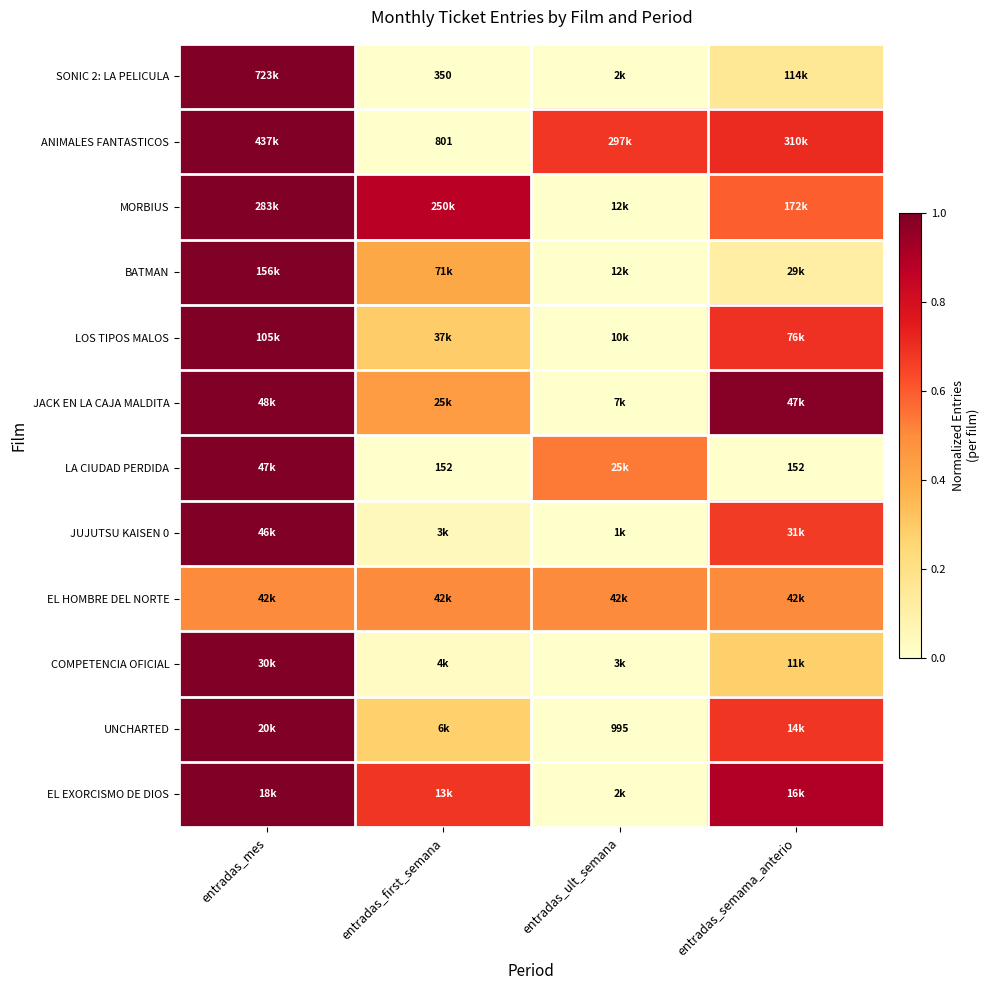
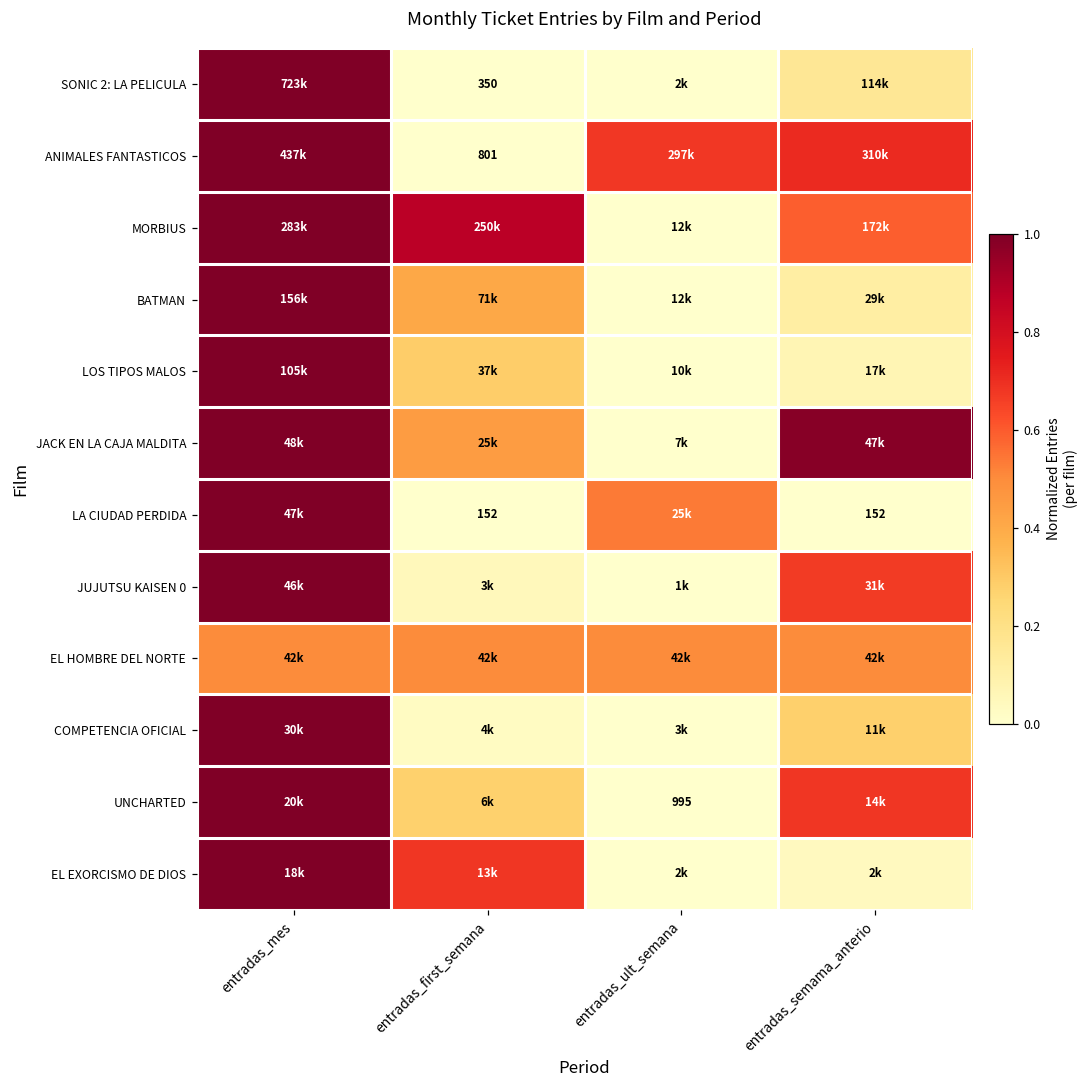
  {
    "SONIC 2: LA PELICULA": {
      "entradas_mes": "723k",
      "entradas_first_semana": "350",
      "entradas_ult_semana": "2k",
      "entradas_semama_anterio": "114k"
    },
    "ANIMALES FANTASTICOS": {
      "entradas_mes": "437k",
      "entradas_first_semana": "801",
      "entradas_ult_semana": "297k",
      "entradas_semama_anterio": "310k"
    },
    "MORBIUS": {
      "entradas_mes": "283k",
      "entradas_first_semana": "250k",
      "entradas_ult_semana": "12k",
      "entradas_semama_anterio": "172k"
    },
    "BATMAN": {
      "entradas_mes": "156k",
      "entradas_first_semana": "71k",
      "entradas_ult_semana": "12k",
      "entradas_semama_anterio": "29k"
    },
    "LOS TIPOS MALOS": {
      "entradas_mes": "105k",
      "entradas_first_semana": "37k",
      "entradas_ult_semana": "10k",
-     "entradas_semama_anterio": "76k"
+     "entradas_semama_anterio": "17k"
    },
    "JACK EN LA CAJA MALDITA": {
      "entradas_mes": "48k",
      "entradas_first_semana": "25k",
      "entradas_ult_semana": "7k",
      "entradas_semama_anterio": "47k"
    },
    "LA CIUDAD PERDIDA": {
      "entradas_mes": "47k",
      "entradas_first_semana": "152",
      "entradas_ult_semana": "25k",
      "entradas_semama_anterio": "152"
    },
    "JUJUTSU KAISEN 0": {
      "entradas_mes": "46k",
      "entradas_first_semana": "3k",
      "entradas_ult_semana": "1k",
      "entradas_semama_anterio": "31k"
    },
    "EL HOMBRE DEL NORTE": {
      "entradas_mes": "42k",
      "entradas_first_semana": "42k",
      "entradas_ult_semana": "42k",
      "entradas_semama_anterio": "42k"
    },
    "COMPETENCIA OFICIAL": {
      "entradas_mes": "30k",
      "entradas_first_semana": "4k",
      "entradas_ult_semana": "3k",
      "entradas_semama_anterio": "11k"
    },
    "UNCHARTED": {
      "entradas_mes": "20k",
      "entradas_first_semana": "6k",
      "entradas_ult_semana": "995",
      "entradas_semama_anterio": "14k"
    },
    "EL EXORCISMO DE DIOS": {
      "entradas_mes": "18k",
      "entradas_first_semana": "13k",
      "entradas_ult_semana": "2k",
-     "entradas_semama_anterio": "16k"
+     "entradas_semama_anterio": "2k"
    }
  }
